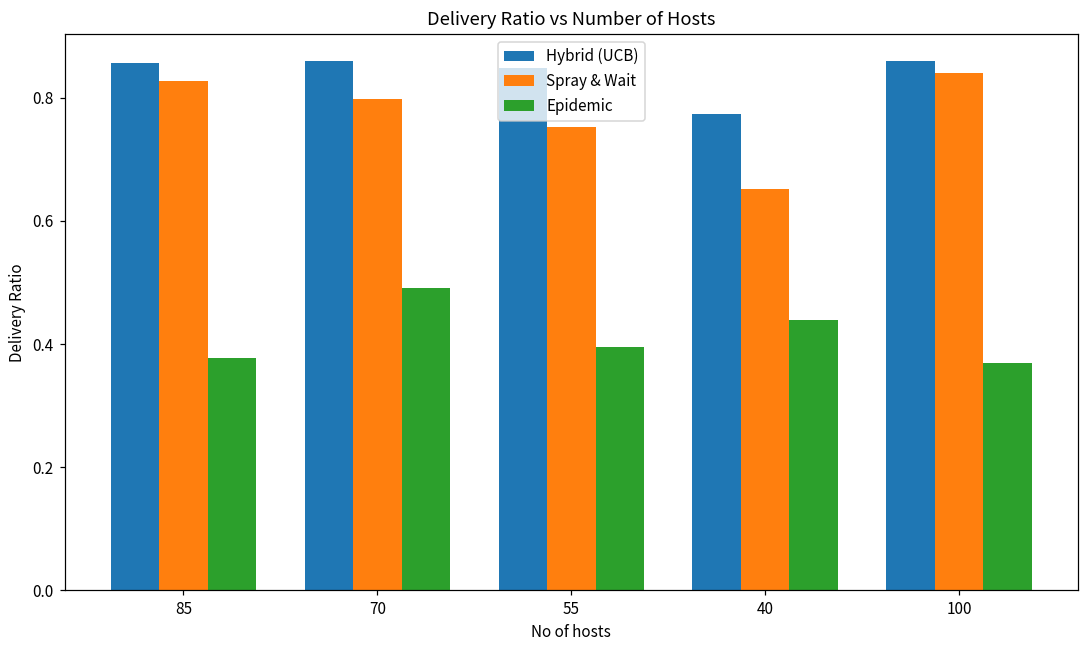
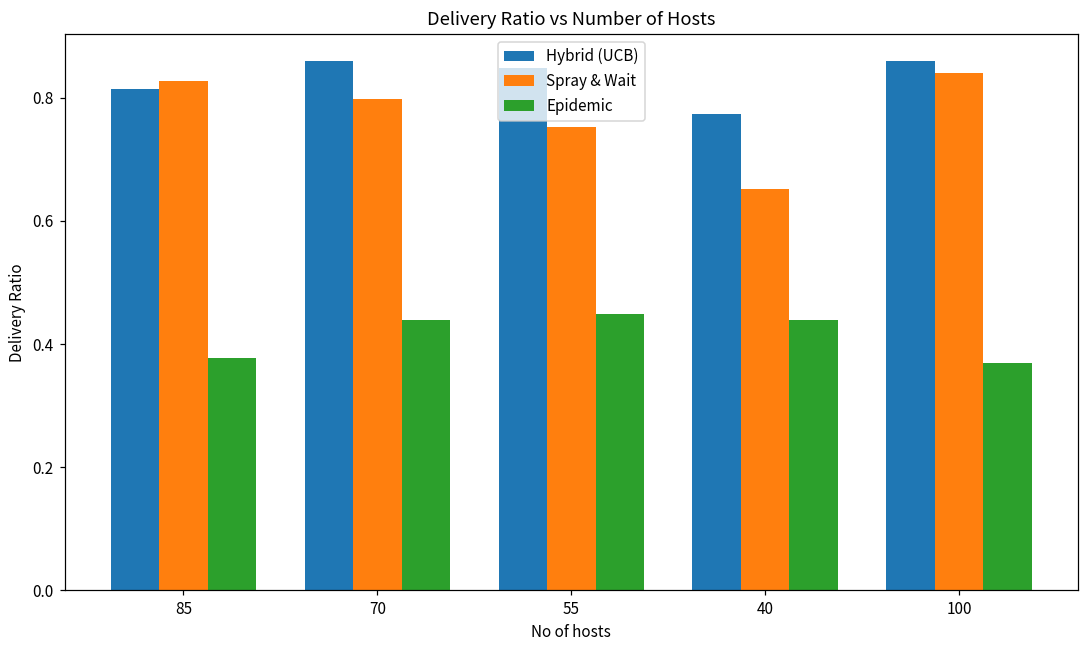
  {
    "Hybrid (UCB)": {
-     "85": 0.86,
+     "85": 0.81,
      "70": 0.86,
      "40": 0.77,
      "100": 0.86
    },
    "Spray & Wait": {
      "85": 0.83,
      "70": 0.80,
      "55": 0.75,
      "40": 0.65,
      "100": 0.84
    },
    "Epidemic": {
      "85": 0.38,
-     "70": 0.49,
-     "55": 0.40,
+     "70": 0.44,
+     "55": 0.45,
      "40": 0.44,
      "100": 0.37
    }
  }
